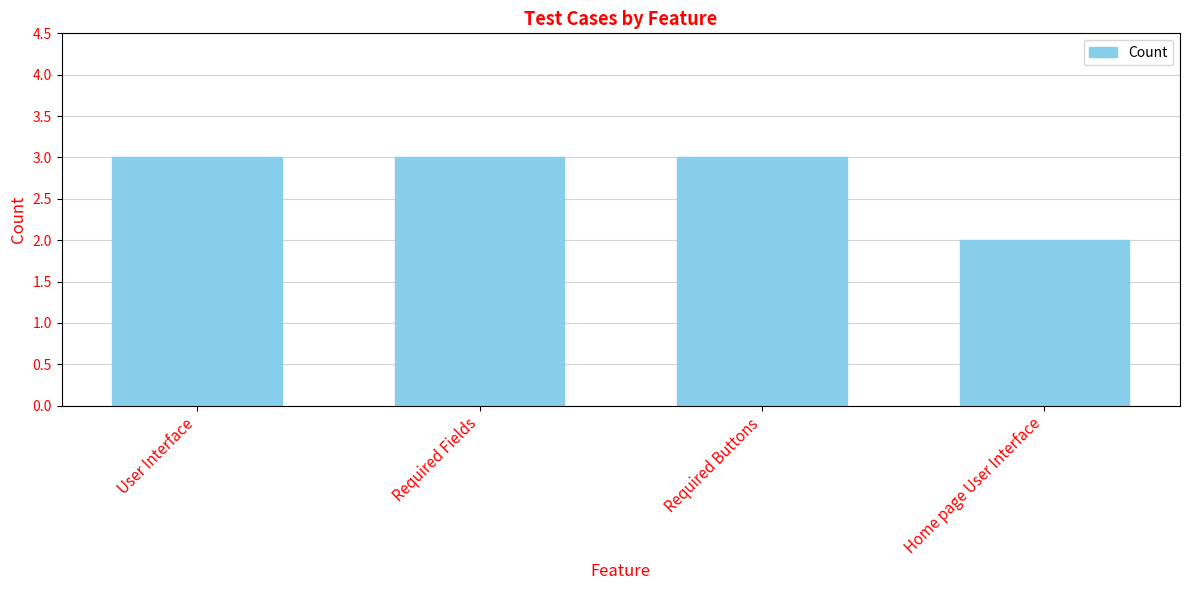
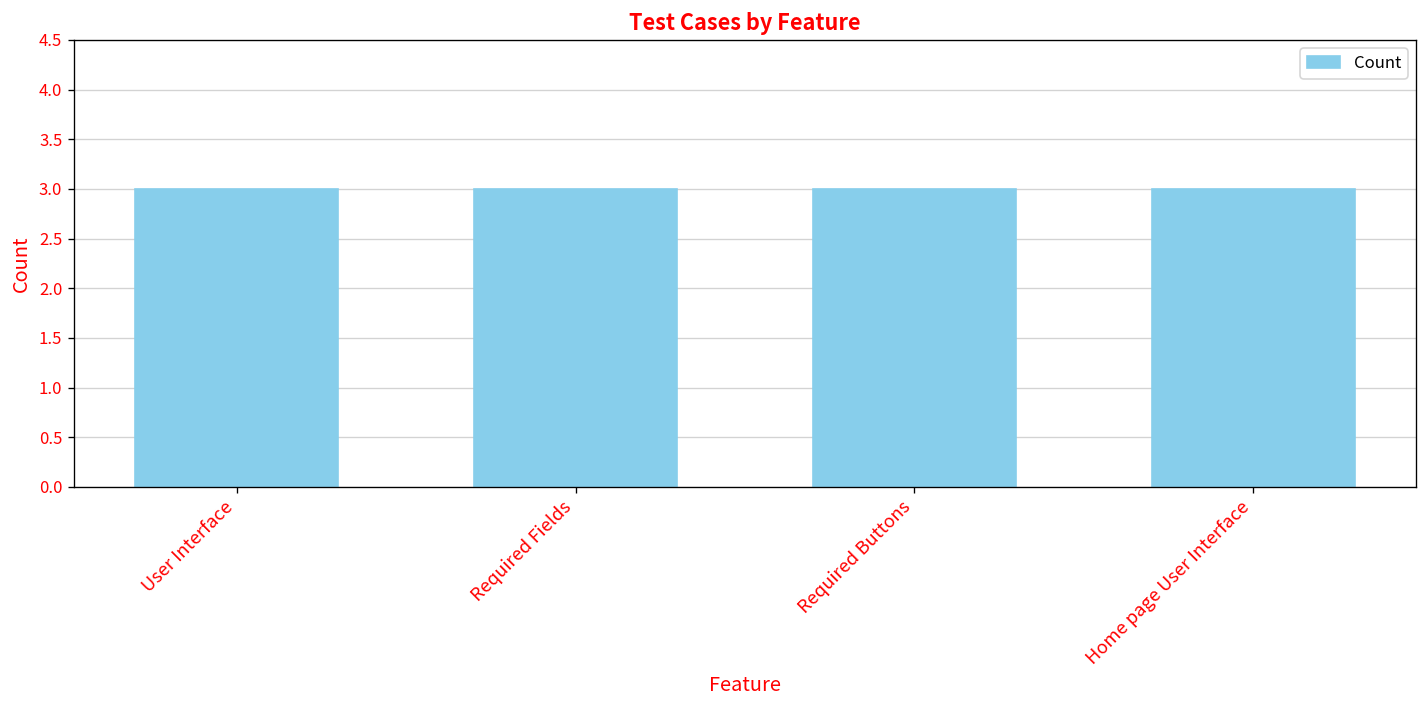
  {
    "User Interface": 3,
    "Required Fields": 3,
    "Required Buttons": 3,
-   "Home page User Interface": 2
+   "Home page User Interface": 3
  }
